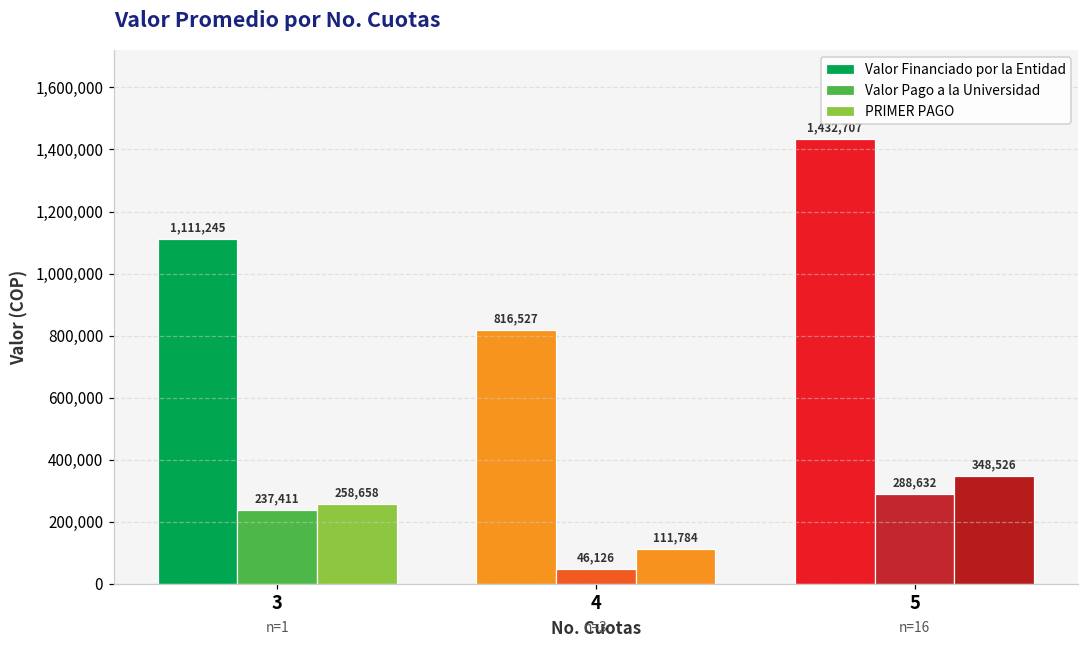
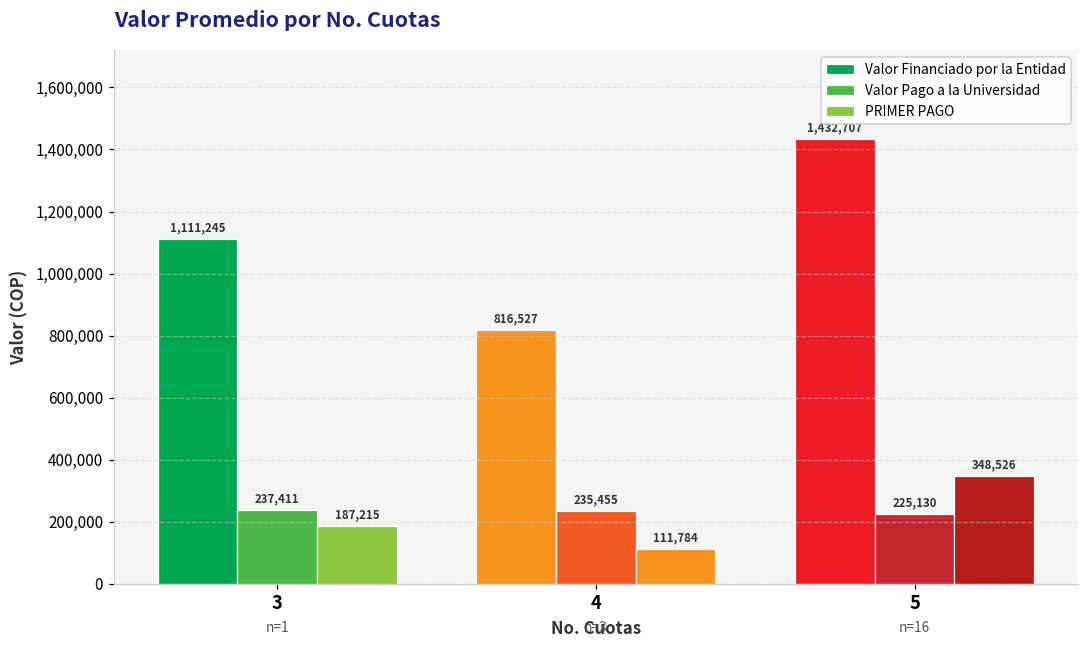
  {
    "Valor Financiado por la Entidad": {
      "3": "1,111,245",
      "4": "816,527"
    },
    "Valor Pago a la Universidad": {
      "3": "237,411",
-     "4": "46,126",
-     "5": "288,632"
+     "4": "235,455",
+     "5": "225,130"
    },
    "PRIMER PAGO": {
-     "3": "258,658",
+     "3": "187,215",
      "4": "111,784",
      "5": "348,526"
    }
  }
